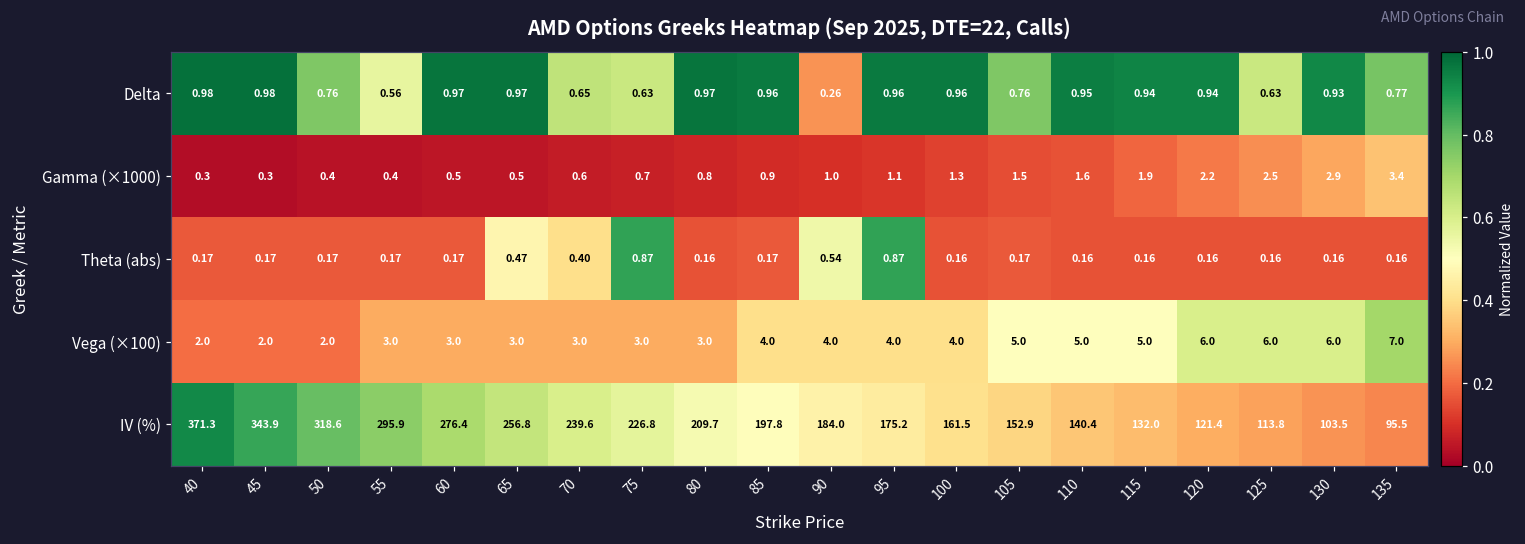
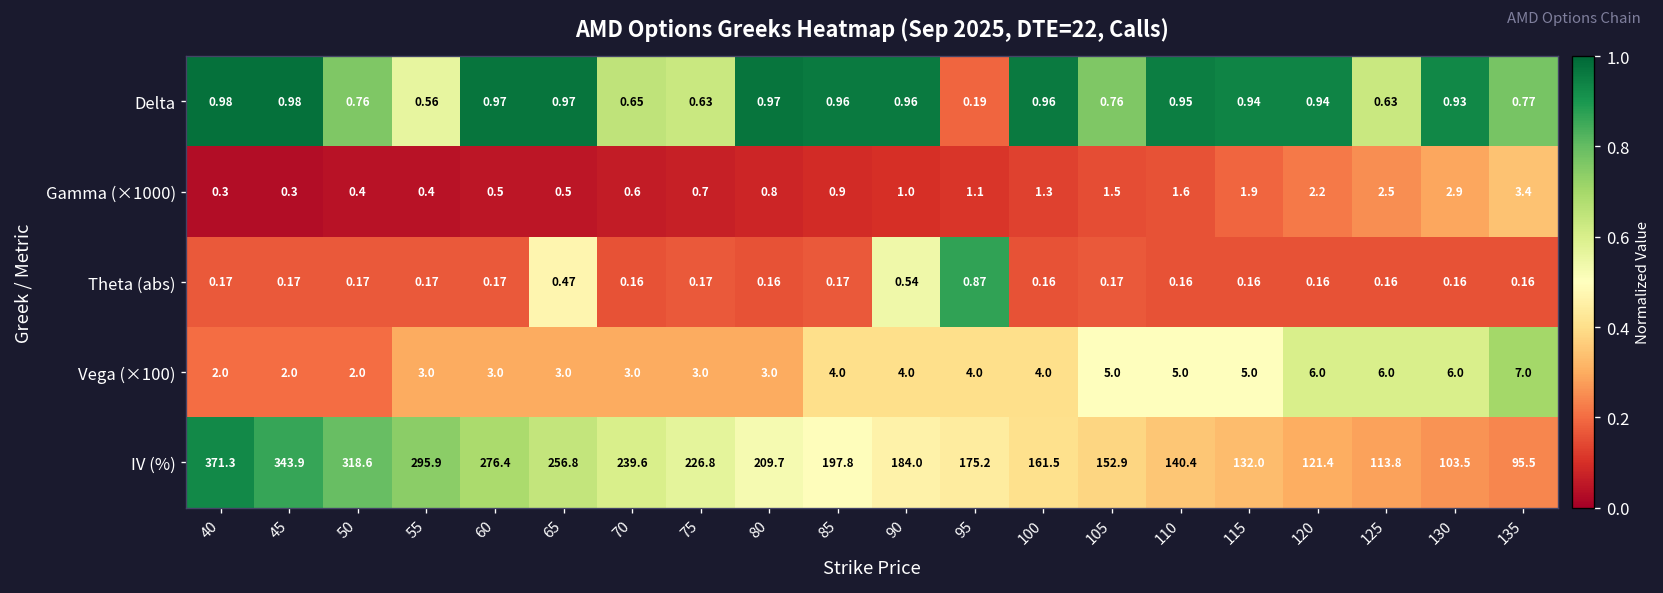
  {
    "Delta": {
      "40": 0.98,
      "45": 0.98,
      "50": 0.76,
      "55": 0.56,
      "60": 0.97,
      "65": 0.97,
      "70": 0.65,
      "75": 0.63,
      "80": 0.97,
      "85": 0.96,
-     "90": 0.26,
-     "95": 0.96,
+     "90": 0.96,
+     "95": 0.19,
      "100": 0.96,
      "105": 0.76,
      "110": 0.95,
      "115": 0.94,
      "120": 0.94,
      "125": 0.63,
      "130": 0.93,
      "135": 0.77
    },
    "Gamma (×1000)": {
      "40": 0.3,
      "45": 0.3,
      "50": 0.4,
      "55": 0.4,
      "60": 0.5,
      "65": 0.5,
      "70": 0.6,
      "75": 0.7,
      "80": 0.8,
      "85": 0.9,
      "90": 1.0,
      "95": 1.1,
      "100": 1.3,
      "105": 1.5,
      "110": 1.6,
      "115": 1.9,
      "120": 2.2,
      "125": 2.5,
      "130": 2.9,
      "135": 3.4
    },
    "Theta (abs)": {
      "40": 0.17,
      "45": 0.17,
      "50": 0.17,
      "55": 0.17,
      "60": 0.17,
      "65": 0.47,
-     "70": 0.40,
-     "75": 0.87,
+     "70": 0.16,
+     "75": 0.17,
      "80": 0.16,
      "85": 0.17,
      "90": 0.54,
      "95": 0.87,
      "100": 0.16,
      "105": 0.17,
      "110": 0.16,
      "115": 0.16,
      "120": 0.16,
      "125": 0.16,
      "130": 0.16,
      "135": 0.16
    },
    "Vega (×100)": {
      "40": 2.0,
      "45": 2.0,
      "50": 2.0,
      "55": 3.0,
      "60": 3.0,
      "65": 3.0,
      "70": 3.0,
      "75": 3.0,
      "80": 3.0,
      "85": 4.0,
      "90": 4.0,
      "95": 4.0,
      "100": 4.0,
      "105": 5.0,
      "110": 5.0,
      "115": 5.0,
      "120": 6.0,
      "125": 6.0,
      "130": 6.0,
      "135": 7.0
    },
    "IV (%)": {
      "40": 371.3,
      "45": 343.9,
      "50": 318.6,
      "55": 295.9,
      "60": 276.4,
      "65": 256.8,
      "70": 239.6,
      "75": 226.8,
      "80": 209.7,
      "85": 197.8,
      "90": 184.0,
      "95": 175.2,
      "100": 161.5,
      "105": 152.9,
      "110": 140.4,
      "115": 132.0,
      "120": 121.4,
      "125": 113.8,
      "130": 103.5,
      "135": 95.5
    }
  }
